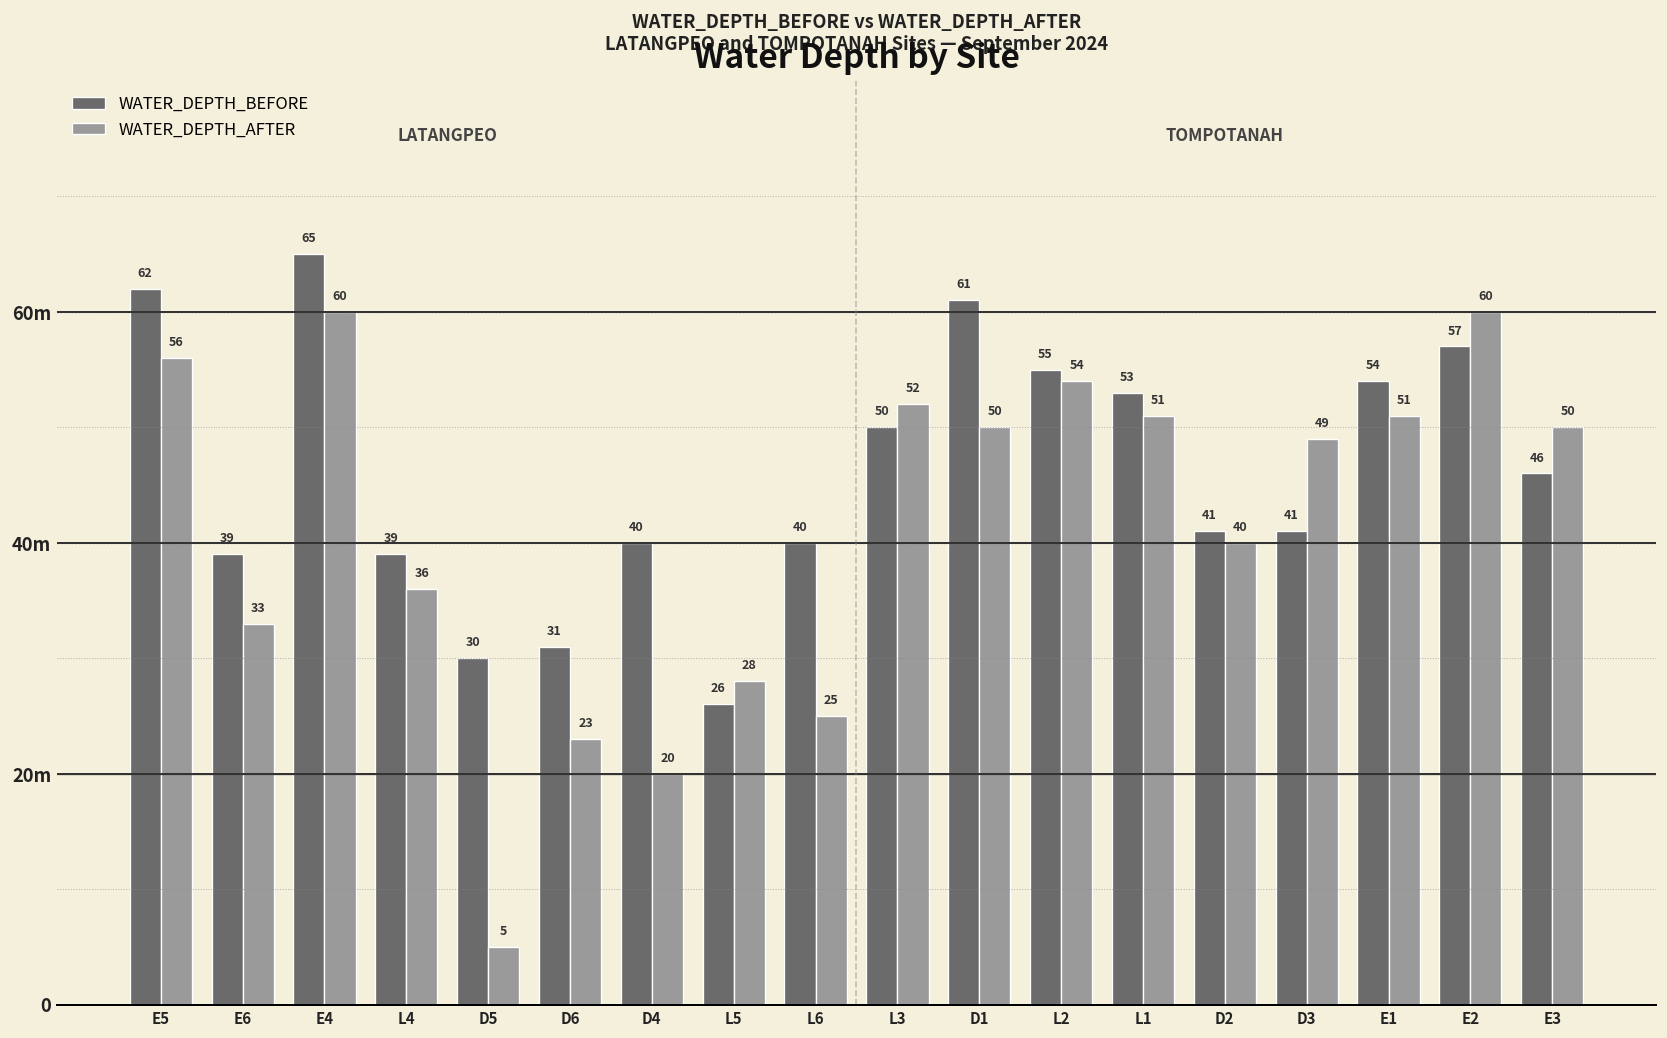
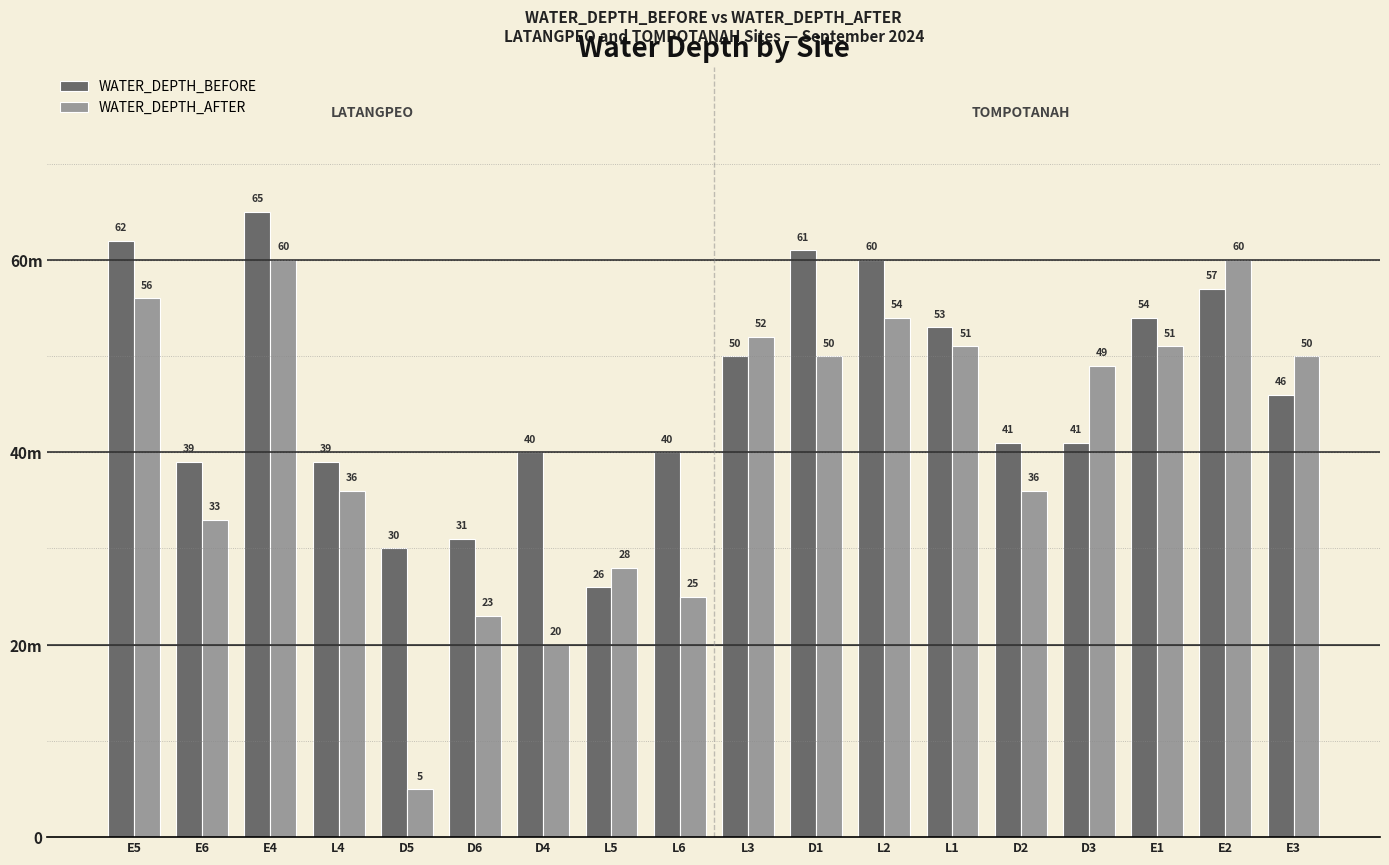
  {
    "WATER_DEPTH_BEFORE": {
      "E5": 62,
      "E6": 39,
      "E4": 65,
      "L4": 39,
      "D5": 30,
      "D6": 31,
      "D4": 40,
      "L5": 26,
      "L6": 40,
      "L3": 50,
      "D1": 61,
-     "L2": 55,
+     "L2": 60,
      "L1": 53,
      "D2": 41,
      "D3": 41,
      "E1": 54,
      "E2": 57,
      "E3": 46
    },
    "WATER_DEPTH_AFTER": {
      "E5": 56,
      "E6": 33,
      "E4": 60,
      "L4": 36,
      "D5": 5,
      "D6": 23,
      "D4": 20,
      "L5": 28,
      "L6": 25,
      "L3": 52,
      "D1": 50,
      "L2": 54,
      "L1": 51,
-     "D2": 40,
+     "D2": 36,
      "D3": 49,
      "E1": 51,
      "E2": 60,
      "E3": 50
    }
  }
